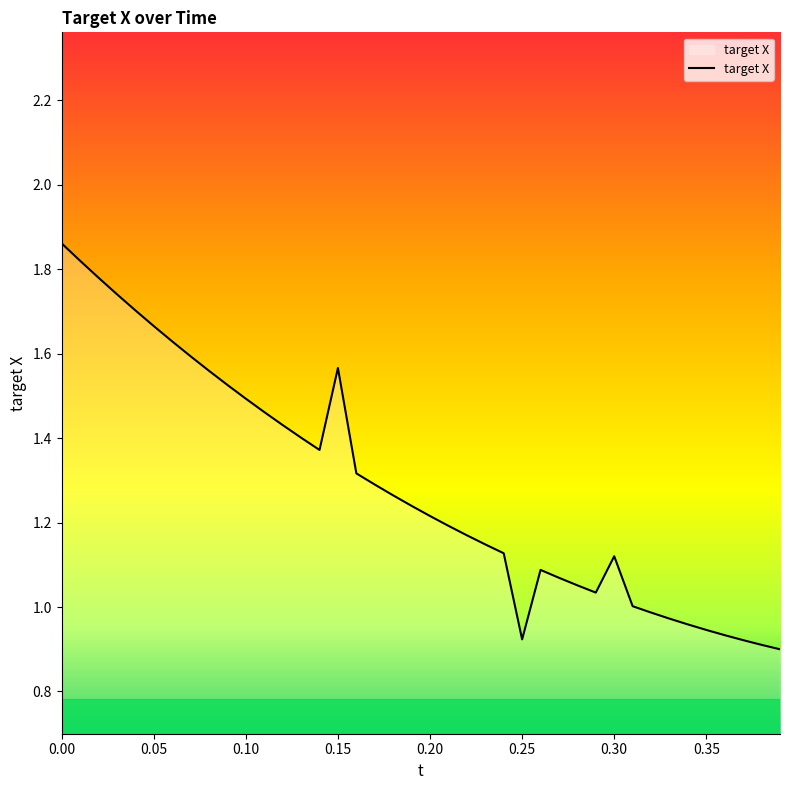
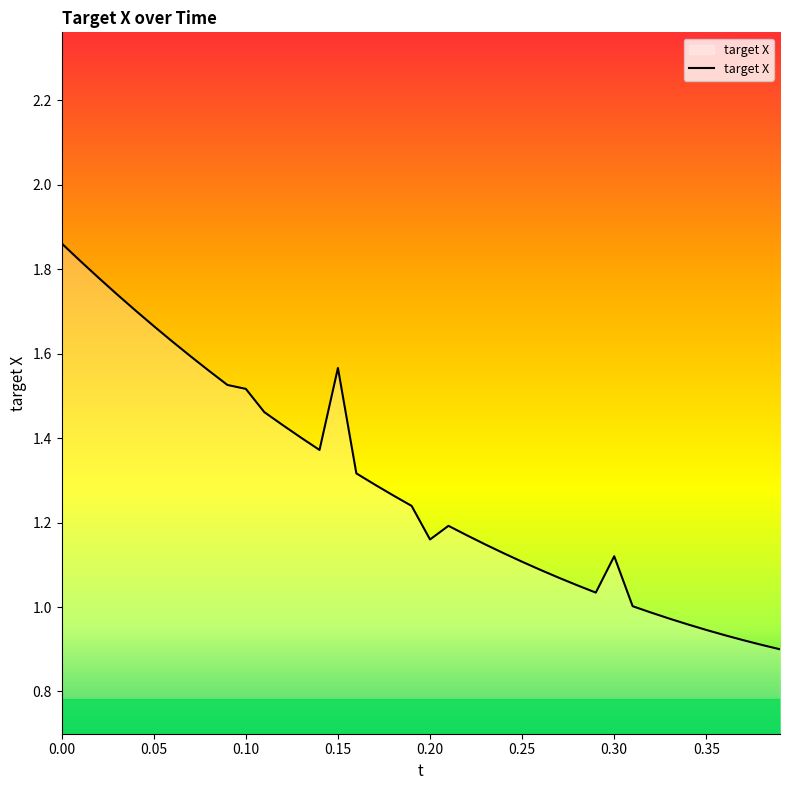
  {
    "0.00": 1.86,
    "0.05": 1.67,
-   "0.10": 1.49,
+   "0.10": 1.52,
    "0.15": 1.57,
-   "0.20": 1.22,
-   "0.25": 0.92,
+   "0.20": 1.16,
+   "0.25": 1.11,
    "0.30": 1.12,
    "0.35": 0.95
  }
